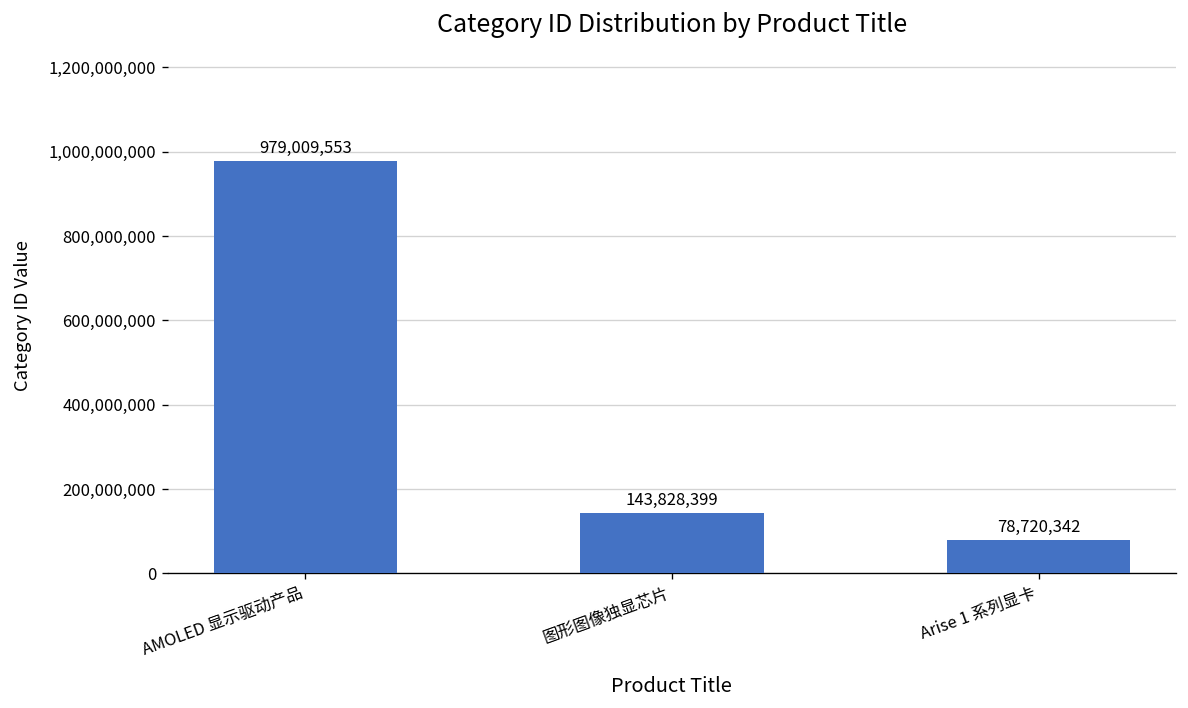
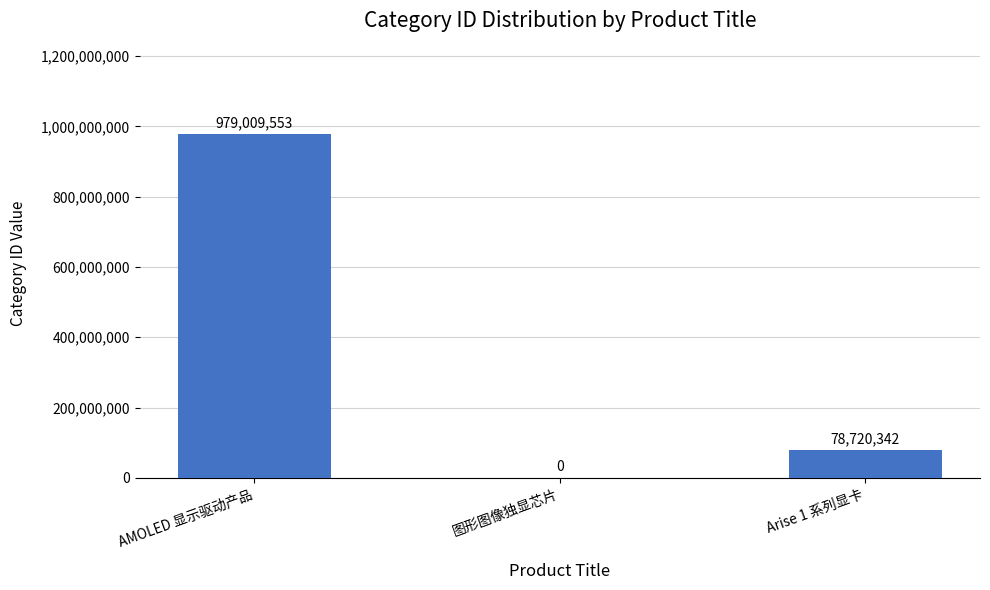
  {
    "AMOLED 显示驱动产品": "979,009,553",
-   "图形图像独显芯片": "143,828,399",
+   "图形图像独显芯片": "0",
    "Arise 1 系列显卡": "78,720,342"
  }
